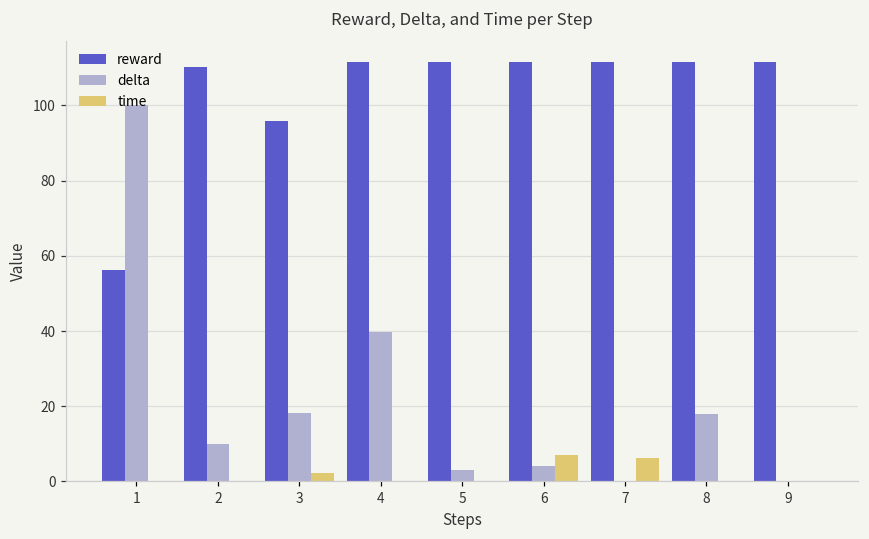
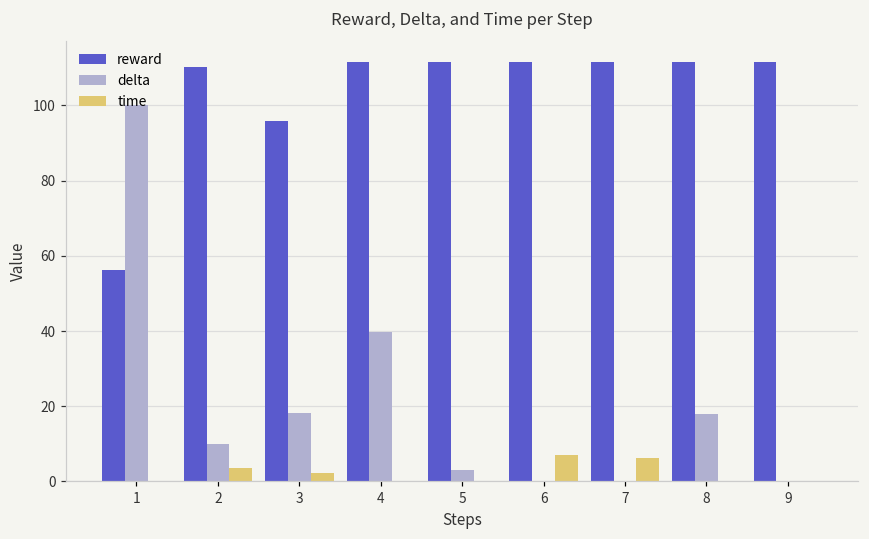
  {
    "reward": {
      "1": 56,
      "2": 110,
      "3": 96,
      "4": 111,
      "5": 112,
      "6": 112,
      "7": 112,
      "8": 112,
      "9": 112
    },
    "delta": {
      "1": 100,
      "2": 10,
      "3": 18,
      "4": 40,
      "5": 3,
-     "6": 4,
+     "6": 0,
      "8": 18
    },
    "time": {
-     "2": 0,
+     "2": 4,
      "3": 2,
      "6": 7,
      "7": 6
    }
  }
